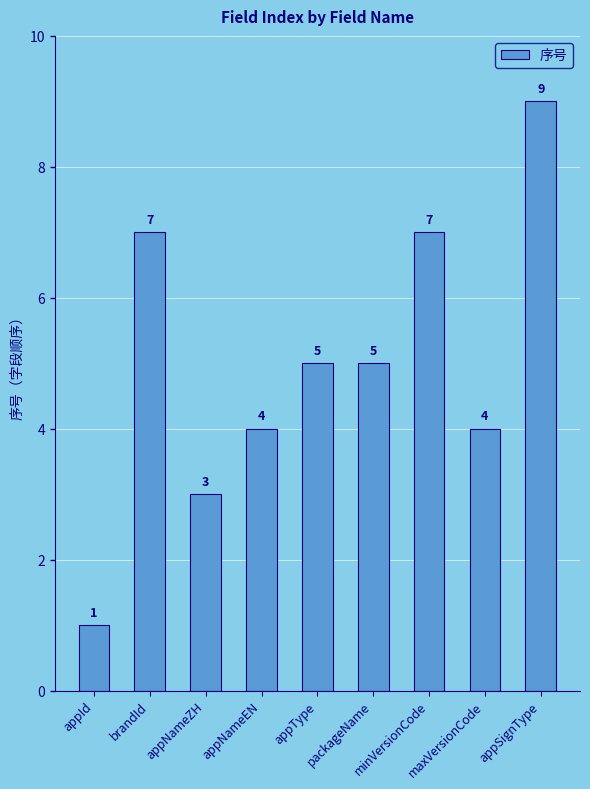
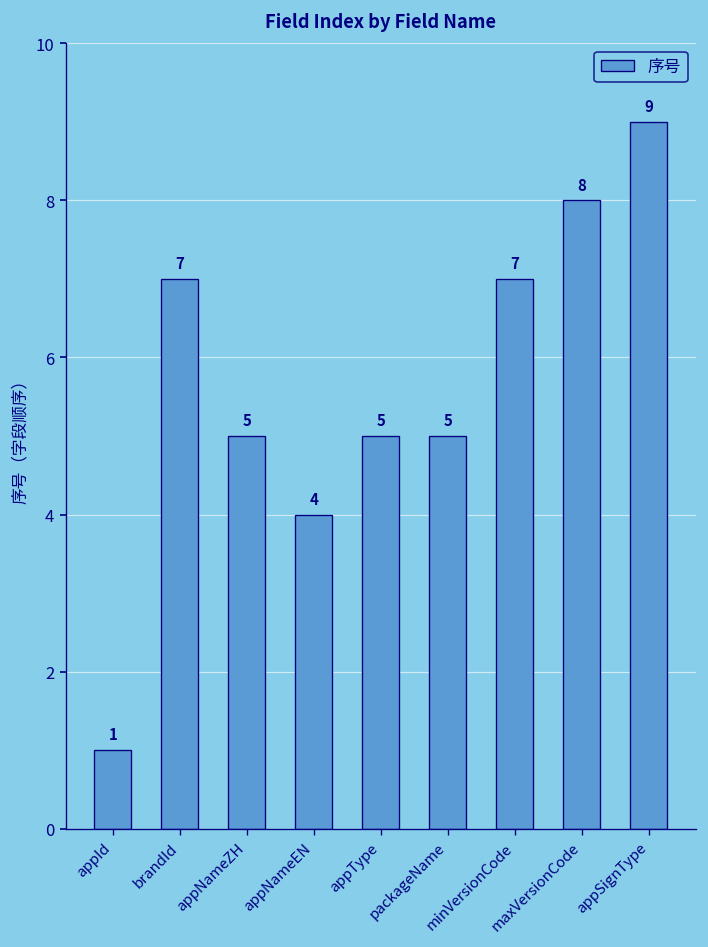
  {
    "appId": 1,
    "brandId": 7,
-   "appNameZH": 3,
+   "appNameZH": 5,
    "appNameEN": 4,
    "appType": 5,
    "packageName": 5,
    "minVersionCode": 7,
-   "maxVersionCode": 4,
+   "maxVersionCode": 8,
    "appSignType": 9
  }
